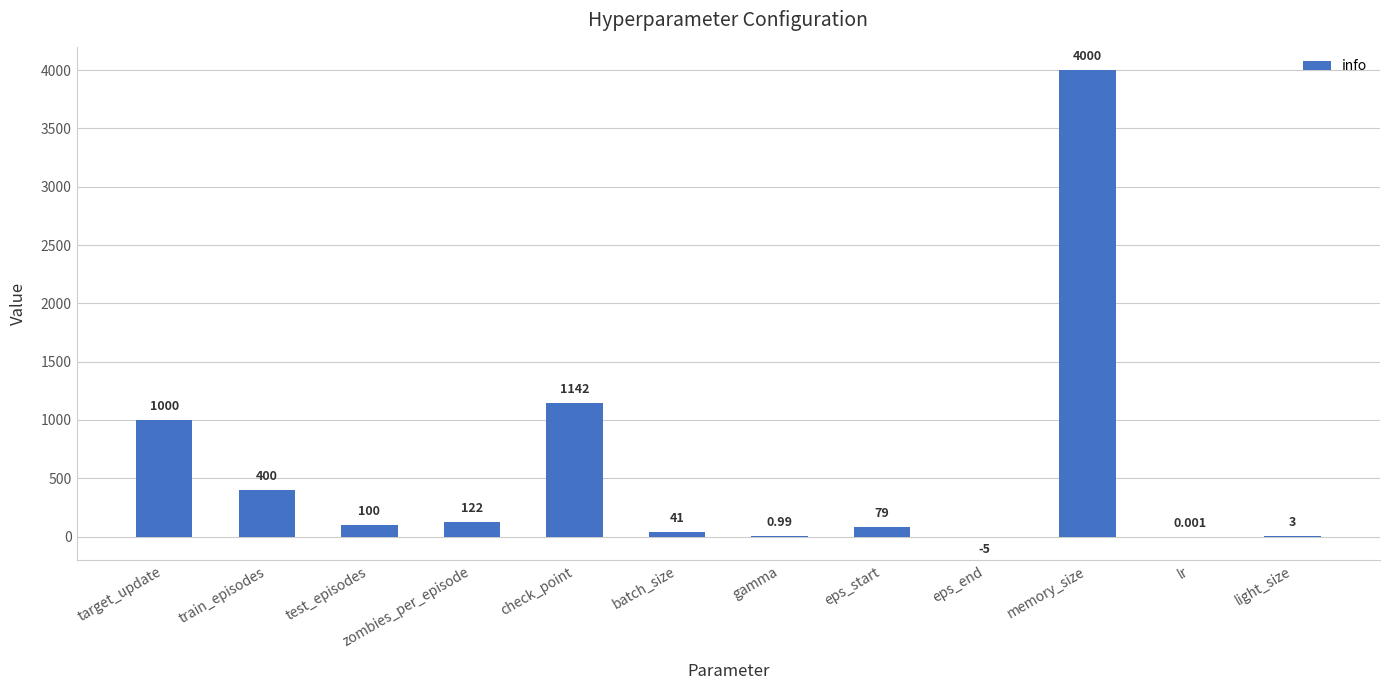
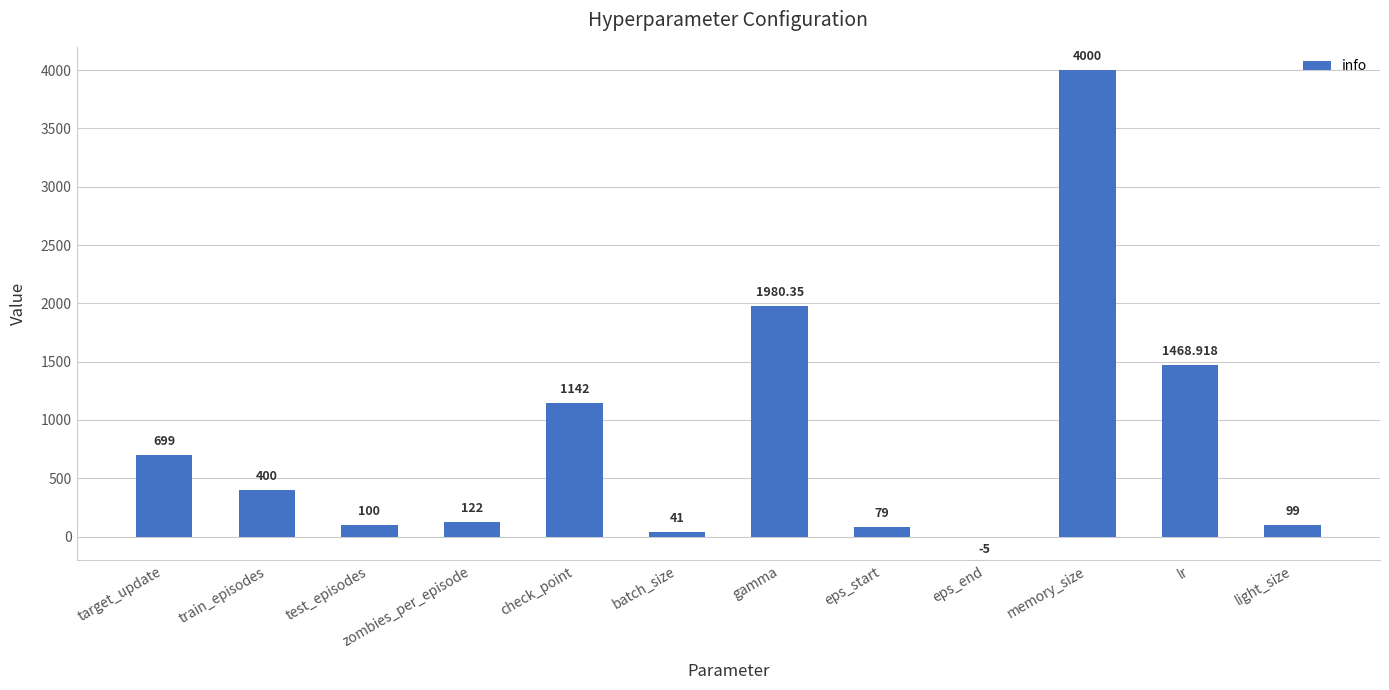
  {
-   "target_update": 1000,
+   "target_update": 699,
    "train_episodes": 400,
    "test_episodes": 100,
    "zombies_per_episode": 122,
    "check_point": 1142,
    "batch_size": 41,
-   "gamma": 0.99,
+   "gamma": 1980.35,
    "eps_start": 79,
    "eps_end": -5,
    "memory_size": 4000,
-   "lr": 0.001,
-   "light_size": 3
+   "lr": 1468.918,
+   "light_size": 99
  }
